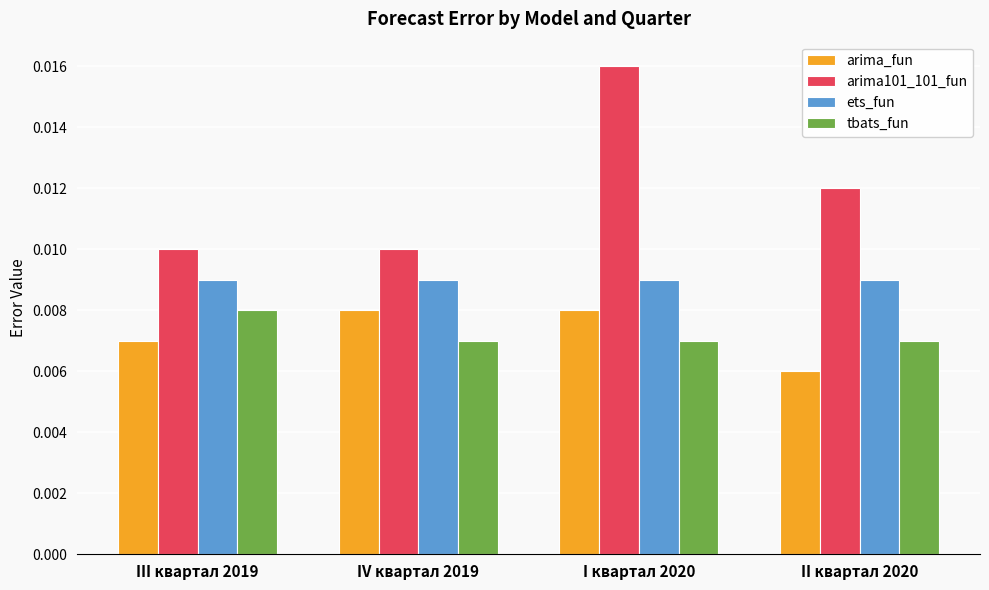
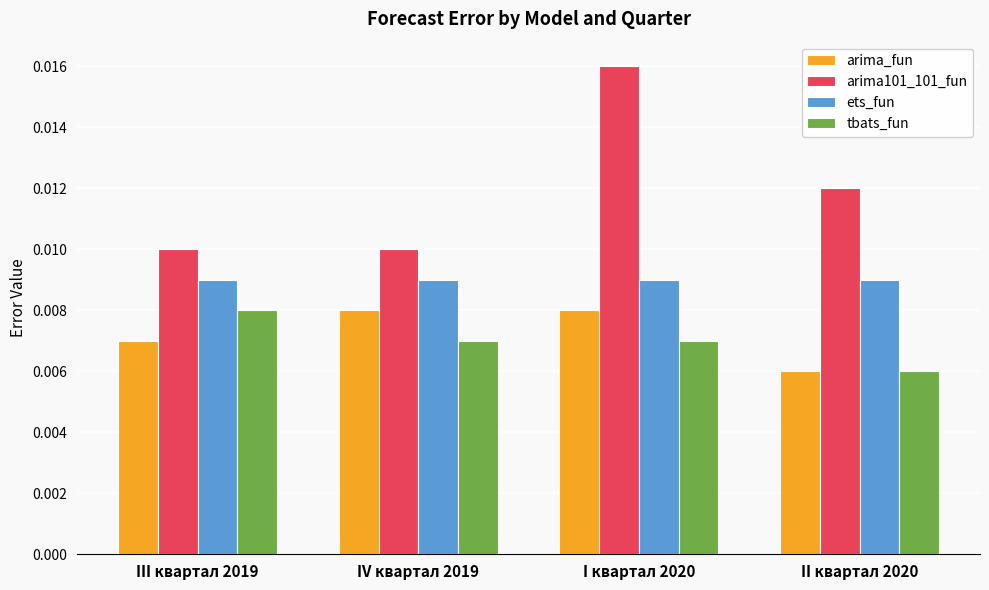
  {
    "arima_fun": {
      "III квартал 2019": 0.007,
      "IV квартал 2019": 0.008,
      "I квартал 2020": 0.008,
      "II квартал 2020": 0.006
    },
    "arima101_101_fun": {
      "III квартал 2019": 0.010,
      "IV квартал 2019": 0.010,
      "I квартал 2020": 0.016,
      "II квартал 2020": 0.012
    },
    "ets_fun": {
      "III квартал 2019": 0.009,
      "IV квартал 2019": 0.009,
      "I квартал 2020": 0.009,
      "II квартал 2020": 0.009
    },
    "tbats_fun": {
      "III квартал 2019": 0.008,
      "IV квартал 2019": 0.007,
      "I квартал 2020": 0.007,
-     "II квартал 2020": 0.007
+     "II квартал 2020": 0.006
    }
  }
